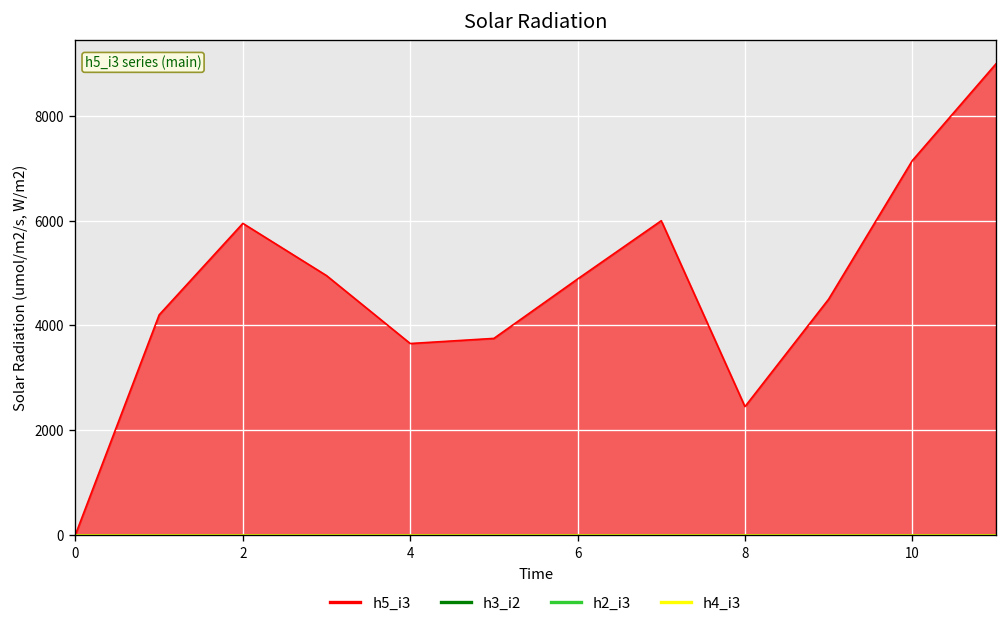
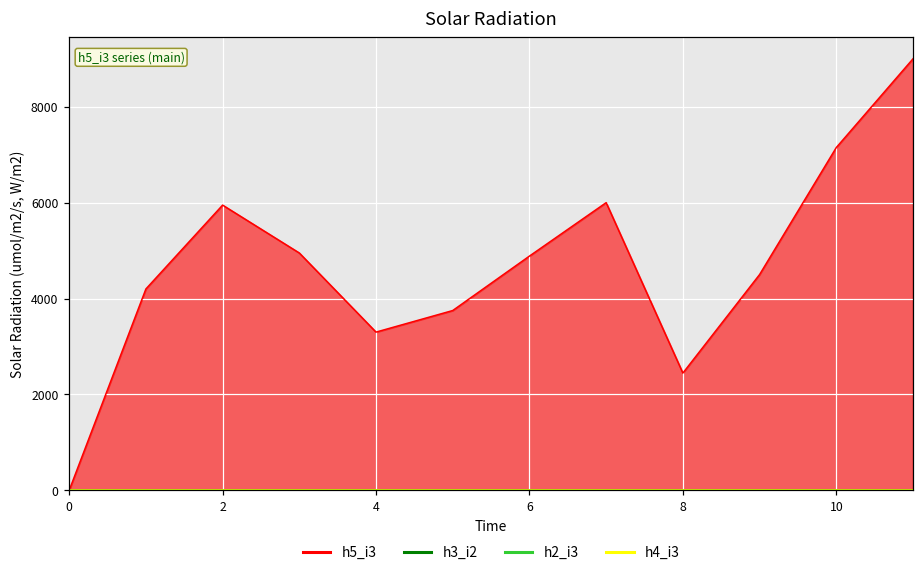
  {
    "h5_i3": {
      "2": 5900,
-     "4": 3700,
+     "4": 3300,
      "6": 4900,
      "8": 2400,
      "10": 7100
    },
    "h4_i3": {
      "2": 0,
      "4": 0,
      "6": 0,
      "8": 0,
      "10": 0
    }
  }
